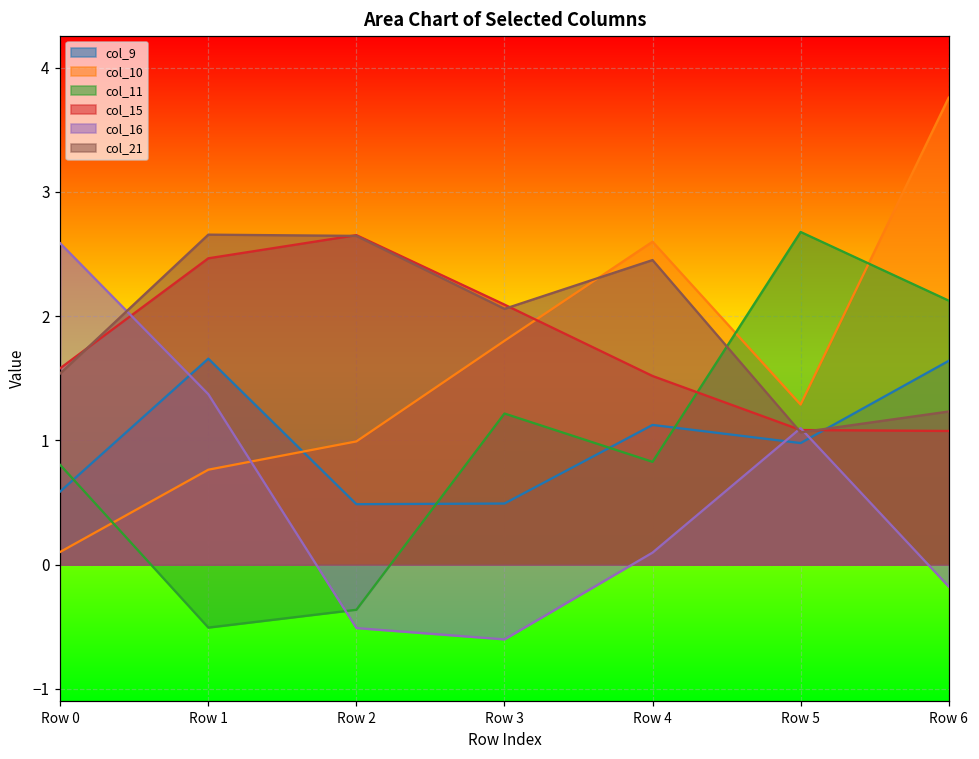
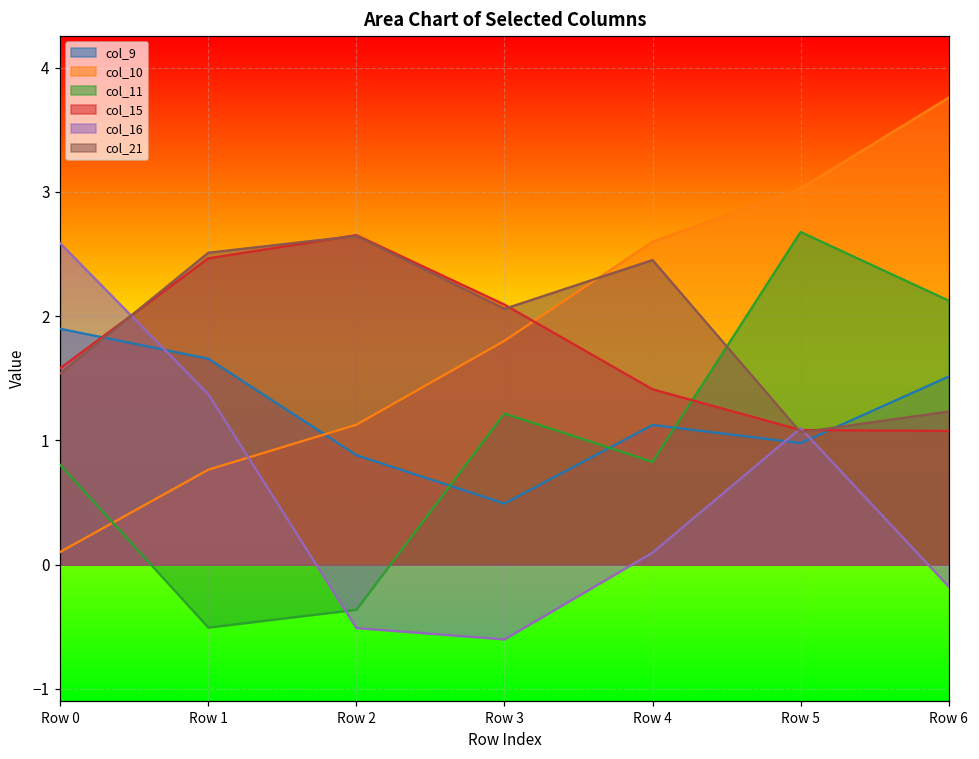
  {
    "col_9": {
-     "Row 0": 0.59,
+     "Row 0": 1.90,
      "Row 1": 1.66,
-     "Row 2": 0.49,
+     "Row 2": 0.88,
      "Row 3": 0.49,
      "Row 4": 1.12,
      "Row 5": 0.98,
-     "Row 6": 1.64
+     "Row 6": 1.51
    },
    "col_10": {
      "Row 0": 0.10,
      "Row 1": 0.76,
-     "Row 2": 0.99,
+     "Row 2": 1.13,
      "Row 3": 1.80,
      "Row 4": 2.60,
-     "Row 5": 1.29,
+     "Row 5": 3.03,
      "Row 6": 3.76
    },
    "col_15": {
      "Row 0": 1.58,
      "Row 1": 2.47,
      "Row 3": 2.09,
-     "Row 4": 1.52,
+     "Row 4": 1.41,
      "Row 6": 1.08
    },
    "col_21": {
      "Row 0": 1.54,
-     "Row 1": 2.66,
+     "Row 1": 2.51,
      "Row 3": 2.06,
      "Row 4": 2.45,
      "Row 6": 1.23
    }
  }
